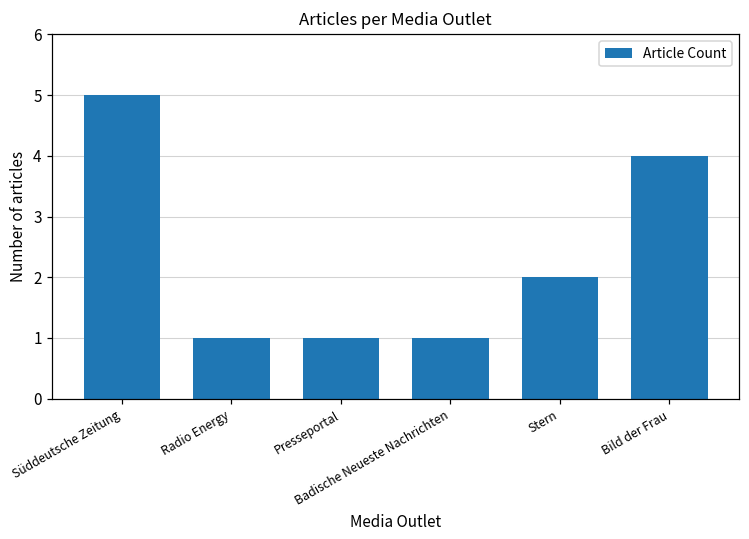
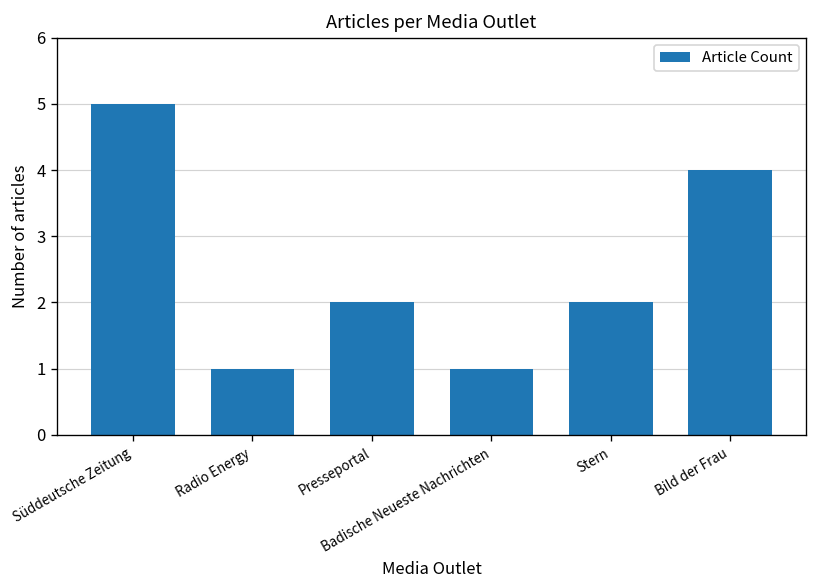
  {
    "Süddeutsche Zeitung": 5,
    "Radio Energy": 1,
-   "Presseportal": 1,
+   "Presseportal": 2,
    "Badische Neueste Nachrichten": 1,
    "Stern": 2,
    "Bild der Frau": 4
  }
